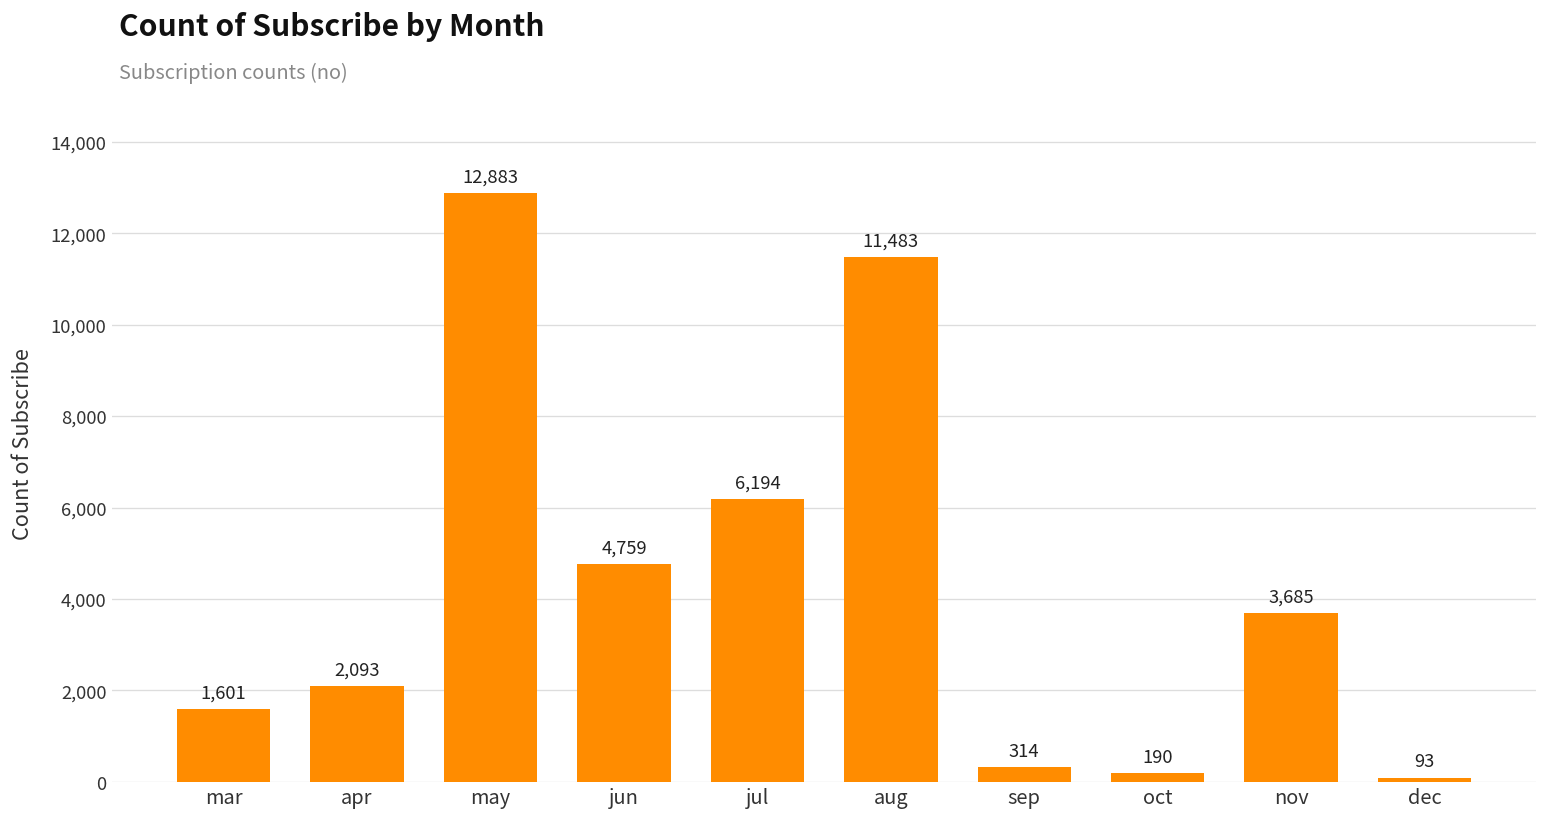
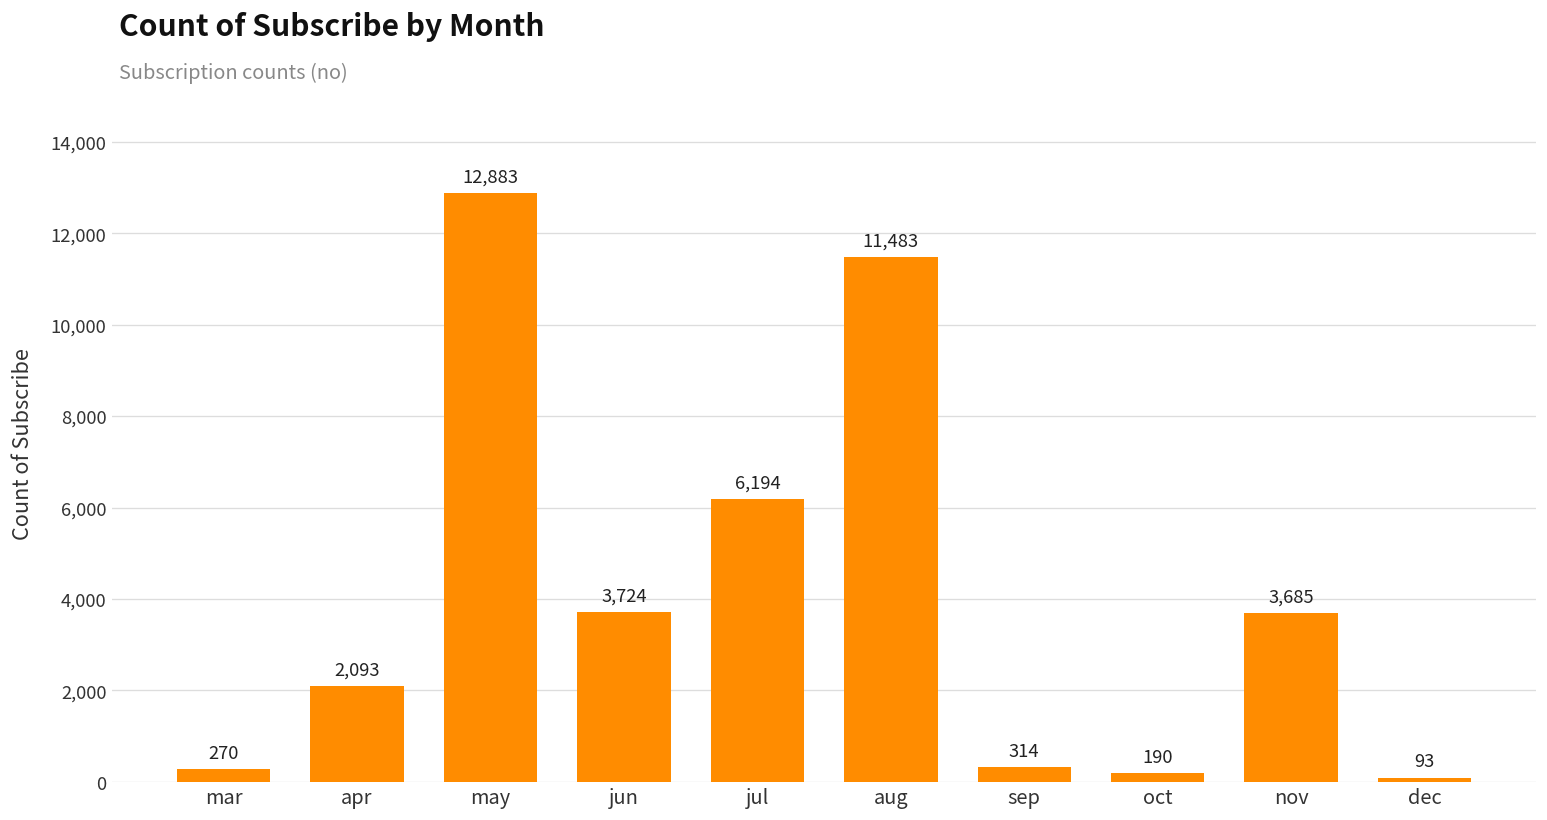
  {
-   "mar": "1,601",
+   "mar": "270",
    "apr": "2,093",
    "may": "12,883",
-   "jun": "4,759",
+   "jun": "3,724",
    "jul": "6,194",
    "aug": "11,483",
    "sep": "314",
    "oct": "190",
    "nov": "3,685",
    "dec": "93"
  }
